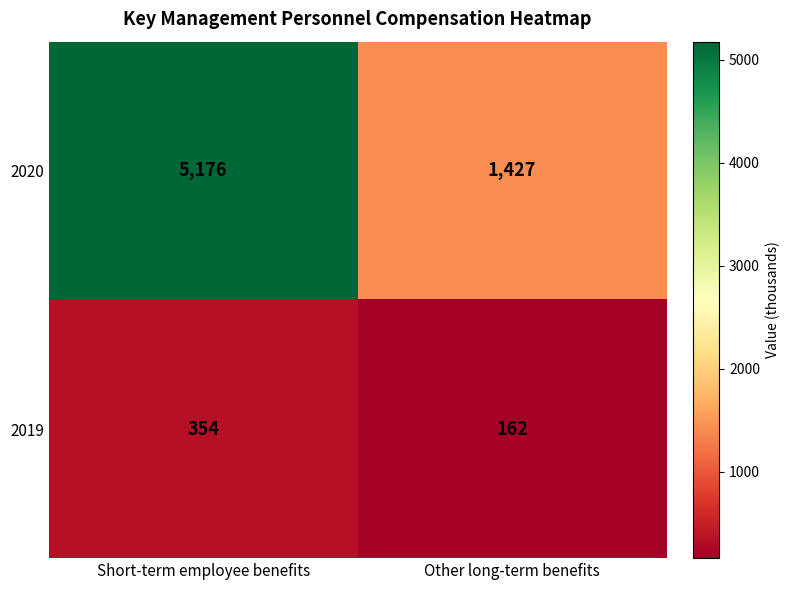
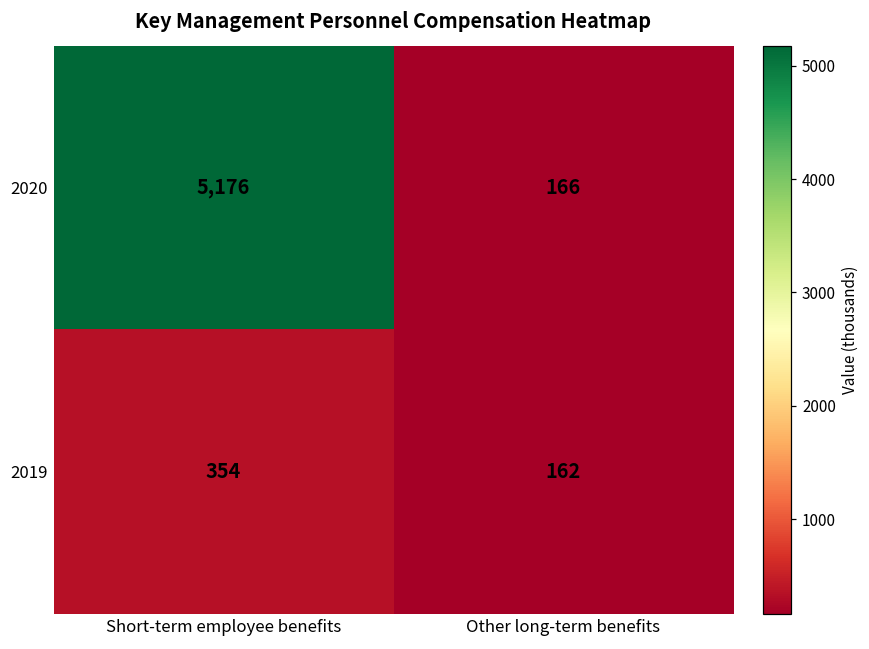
  {
    "2020": {
      "Short-term employee benefits": "5,176",
-     "Other long-term benefits": "1,427"
+     "Other long-term benefits": "166"
    },
    "2019": {
      "Short-term employee benefits": "354",
      "Other long-term benefits": "162"
    }
  }
